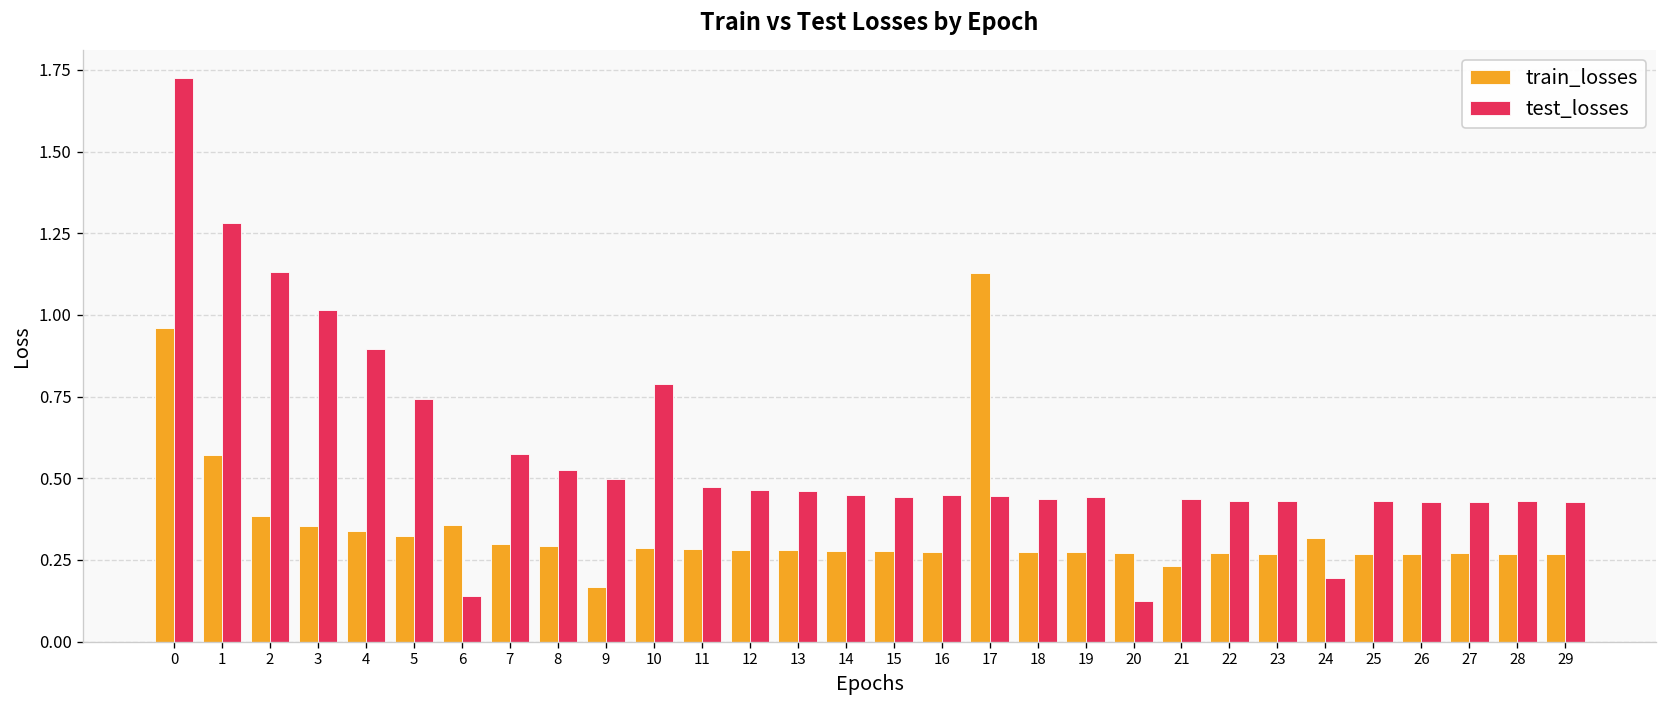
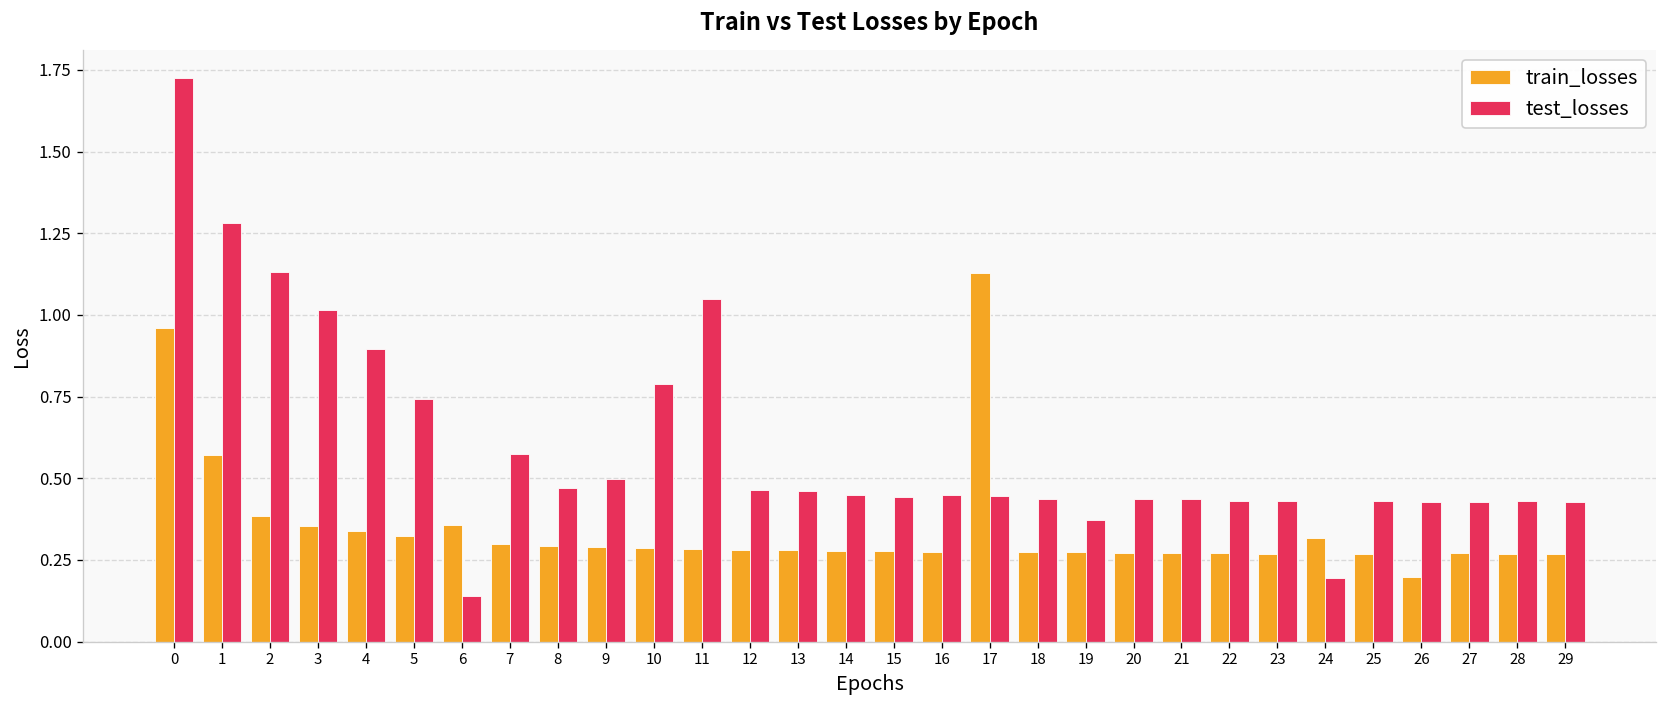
  {
    "train_losses": {
      "0": 0.96,
      "1": 0.57,
      "2": 0.39,
      "3": 0.36,
      "4": 0.34,
      "5": 0.32,
      "6": 0.36,
      "7": 0.30,
      "8": 0.29,
-     "9": 0.17,
+     "9": 0.29,
      "10": 0.29,
      "11": 0.28,
      "12": 0.28,
      "13": 0.28,
      "14": 0.28,
      "15": 0.28,
      "16": 0.28,
      "17": 1.13,
      "18": 0.27,
      "19": 0.27,
      "20": 0.27,
-     "21": 0.23,
+     "21": 0.27,
      "22": 0.27,
      "23": 0.27,
      "24": 0.32,
      "25": 0.27,
-     "26": 0.27,
+     "26": 0.20,
      "27": 0.27,
      "28": 0.27,
      "29": 0.27
    },
    "test_losses": {
      "0": 1.72,
      "1": 1.28,
      "2": 1.13,
      "3": 1.02,
      "4": 0.90,
      "5": 0.74,
      "6": 0.14,
      "7": 0.57,
-     "8": 0.53,
+     "8": 0.47,
      "9": 0.50,
      "10": 0.79,
-     "11": 0.47,
+     "11": 1.05,
      "12": 0.46,
      "13": 0.46,
      "14": 0.45,
      "15": 0.44,
      "16": 0.45,
      "17": 0.45,
      "18": 0.44,
-     "19": 0.44,
-     "20": 0.12,
+     "19": 0.37,
+     "20": 0.44,
      "21": 0.44,
      "22": 0.43,
      "23": 0.43,
      "24": 0.19,
      "25": 0.43,
      "26": 0.43,
      "27": 0.43,
      "28": 0.43,
      "29": 0.43
    }
  }
